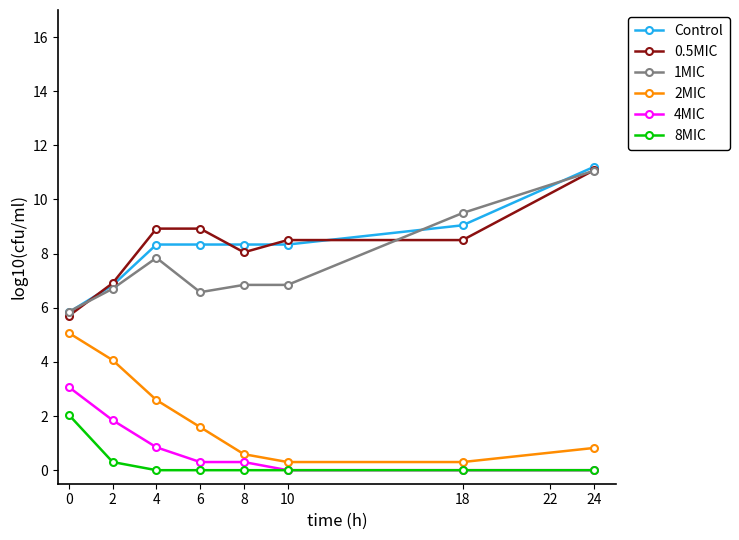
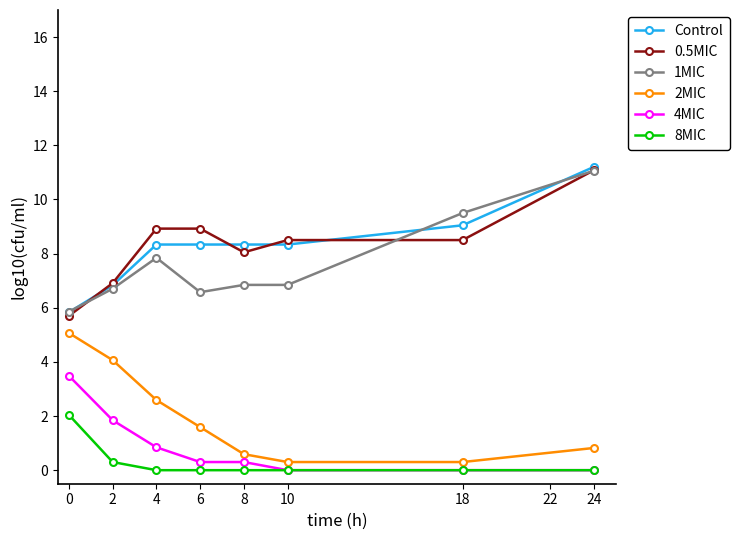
  {
    "Control": {
      "4": 8.3,
      "6": 8.3,
      "8": 8.3,
      "10": 8.3,
      "18": 9.0,
      "24": 11.2
    },
    "0.5MIC": {
      "0": 5.7,
      "4": 8.9,
      "6": 8.9,
      "8": 8.0,
      "10": 8.5,
      "18": 8.5
    },
    "1MIC": {
      "2": 6.7,
      "4": 7.8,
      "6": 6.6,
      "8": 6.8,
      "10": 6.8,
      "18": 9.5
    },
    "2MIC": {
      "0": 5.1,
      "2": 4.1,
      "4": 2.6,
      "6": 1.6,
      "8": 0.6,
      "10": 0.3,
      "18": 0.3,
      "24": 0.8
    },
    "4MIC": {
-     "0": 3.1,
+     "0": 3.5,
      "2": 1.8,
      "4": 0.8,
      "6": 0.3,
      "8": 0.3
    },
    "8MIC": {
      "0": 2.0,
      "2": 0.3,
      "4": 0.0,
      "6": 0.0,
      "8": 0.0
    }
  }
